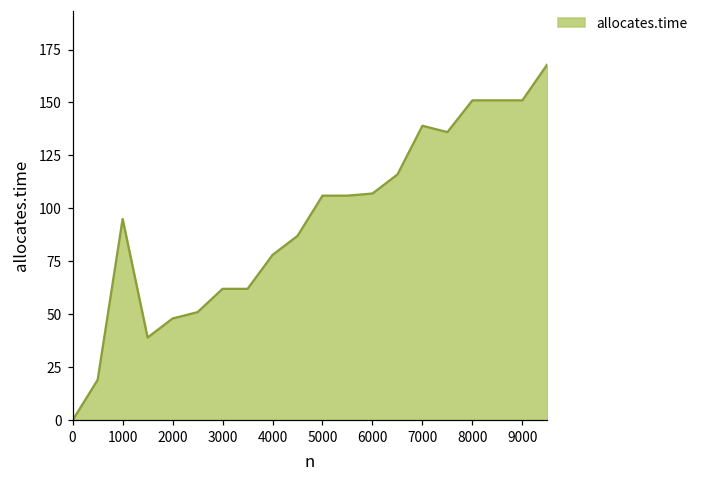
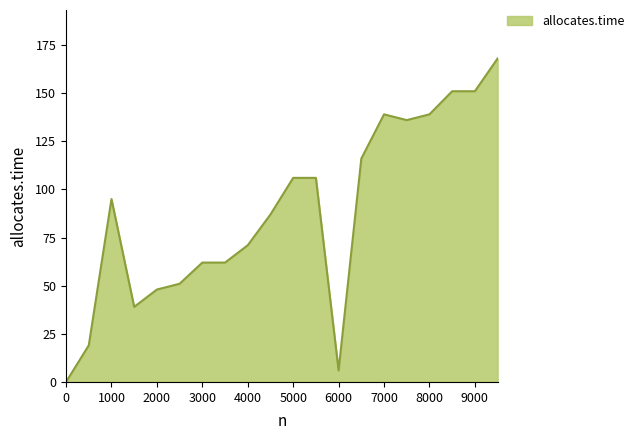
  {
    "0": 0,
    "1000": 95,
    "2000": 48,
    "3000": 62,
-   "4000": 78,
+   "4000": 71,
    "5000": 106,
-   "6000": 107,
+   "6000": 6,
    "7000": 139,
-   "8000": 151,
+   "8000": 139,
    "9000": 151
  }
